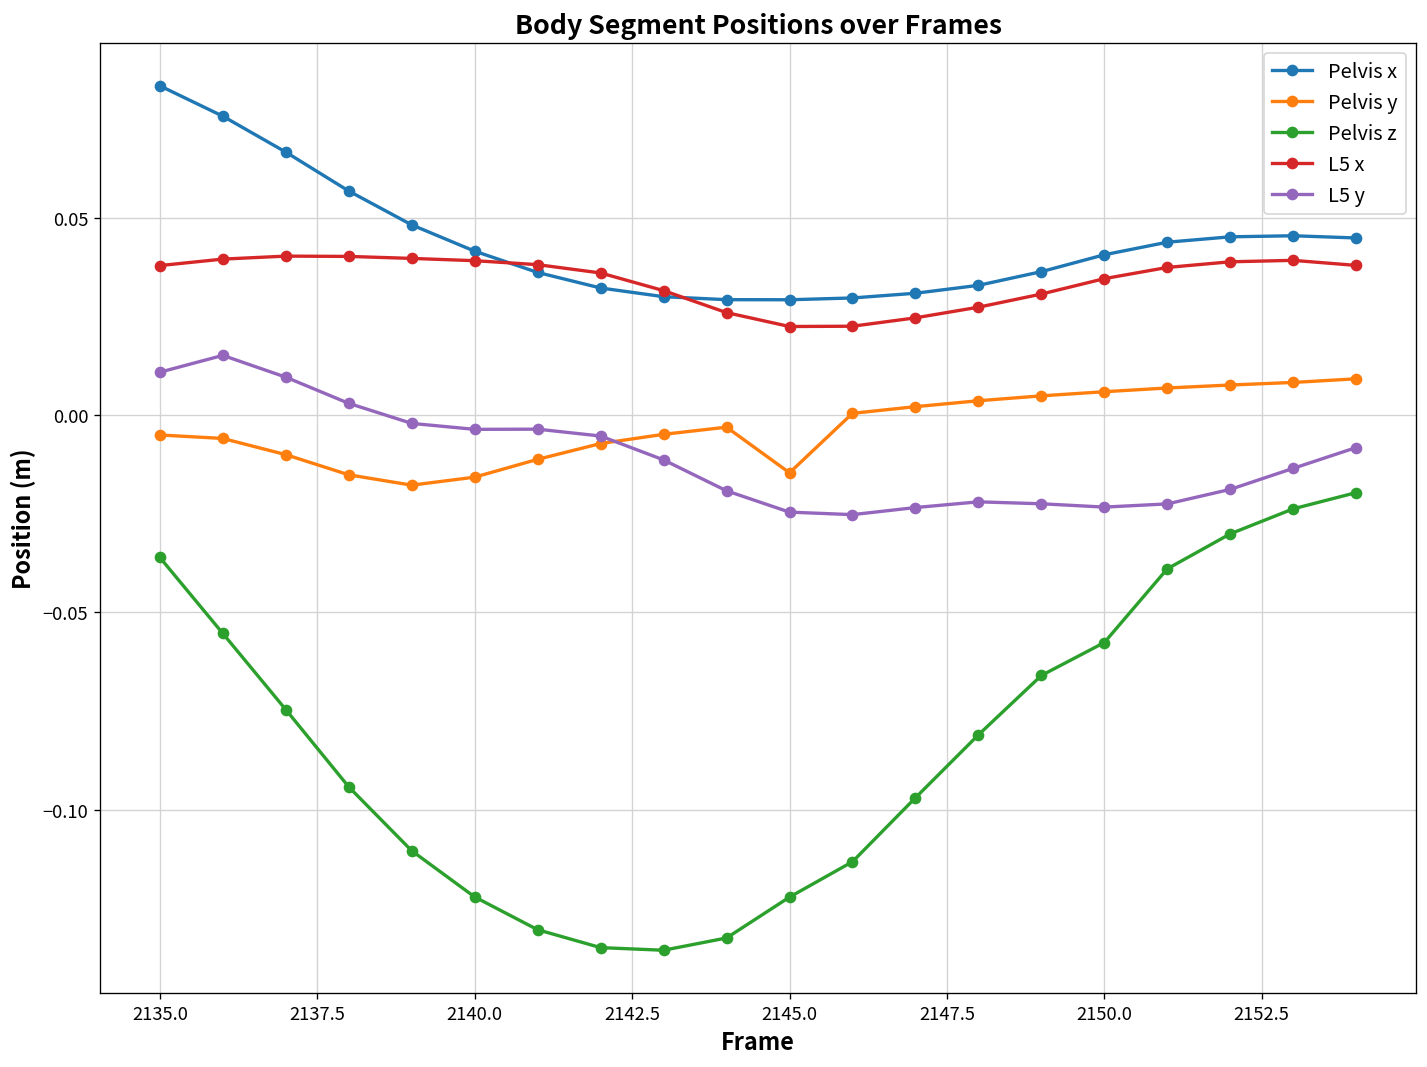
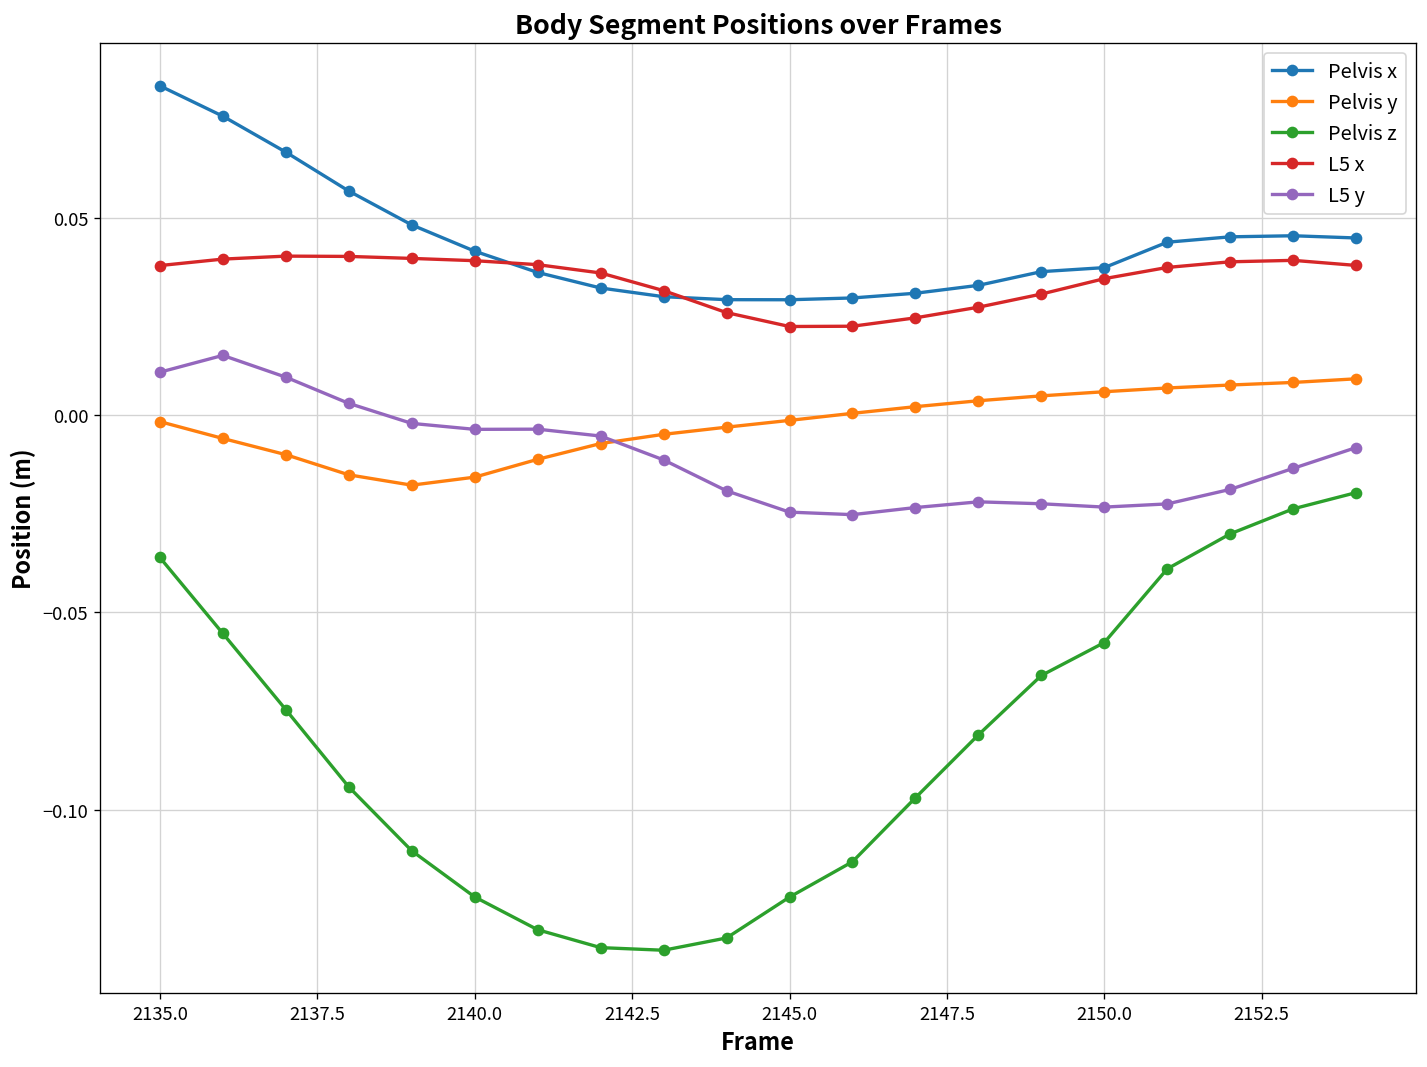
  {
    "Pelvis x": {
      "2135.0": 0.083,
      "2140.0": 0.041,
      "2145.0": 0.029,
-     "2150.0": 0.041
+     "2150.0": 0.037
    },
    "Pelvis y": {
-     "2135.0": -0.005,
+     "2135.0": -0.002,
      "2140.0": -0.016,
-     "2145.0": -0.015,
+     "2145.0": -0.001,
      "2150.0": 0.006
    },
    "Pelvis z": {
      "2135.0": -0.036,
      "2140.0": -0.122,
      "2145.0": -0.122,
      "2150.0": -0.058
    },
    "L5 x": {
      "2135.0": 0.038,
      "2140.0": 0.039,
      "2145.0": 0.022,
      "2150.0": 0.035
    },
    "L5 y": {
      "2135.0": 0.011,
      "2140.0": -0.004,
      "2145.0": -0.025,
      "2150.0": -0.023
    }
  }
